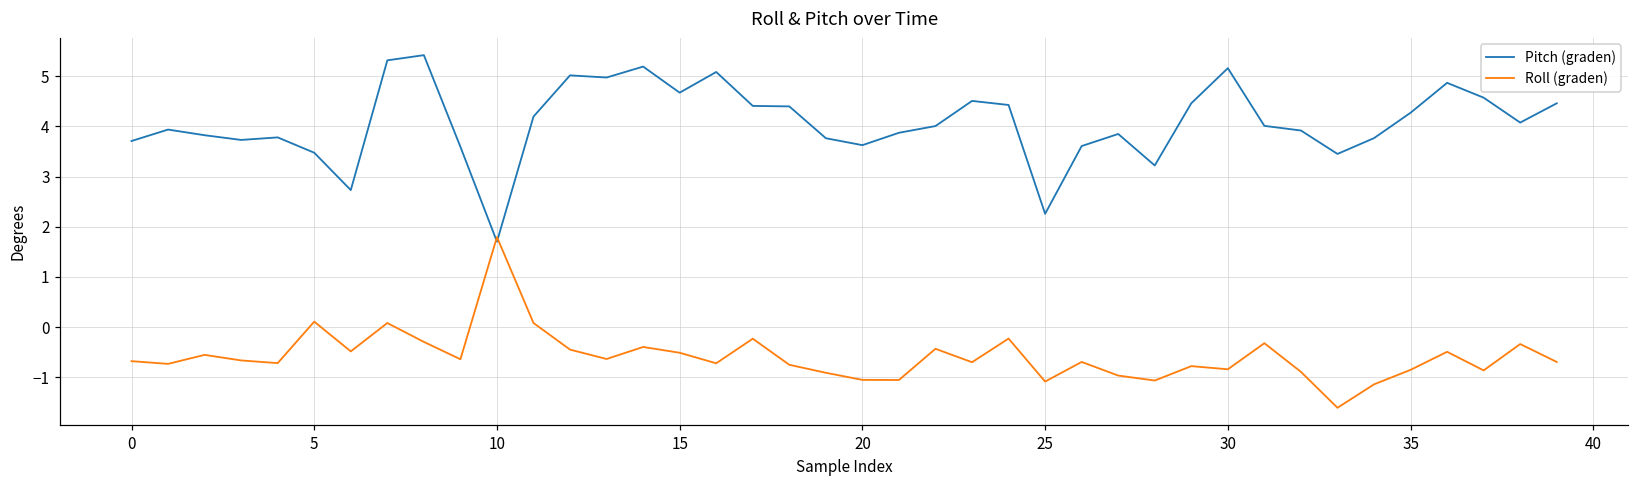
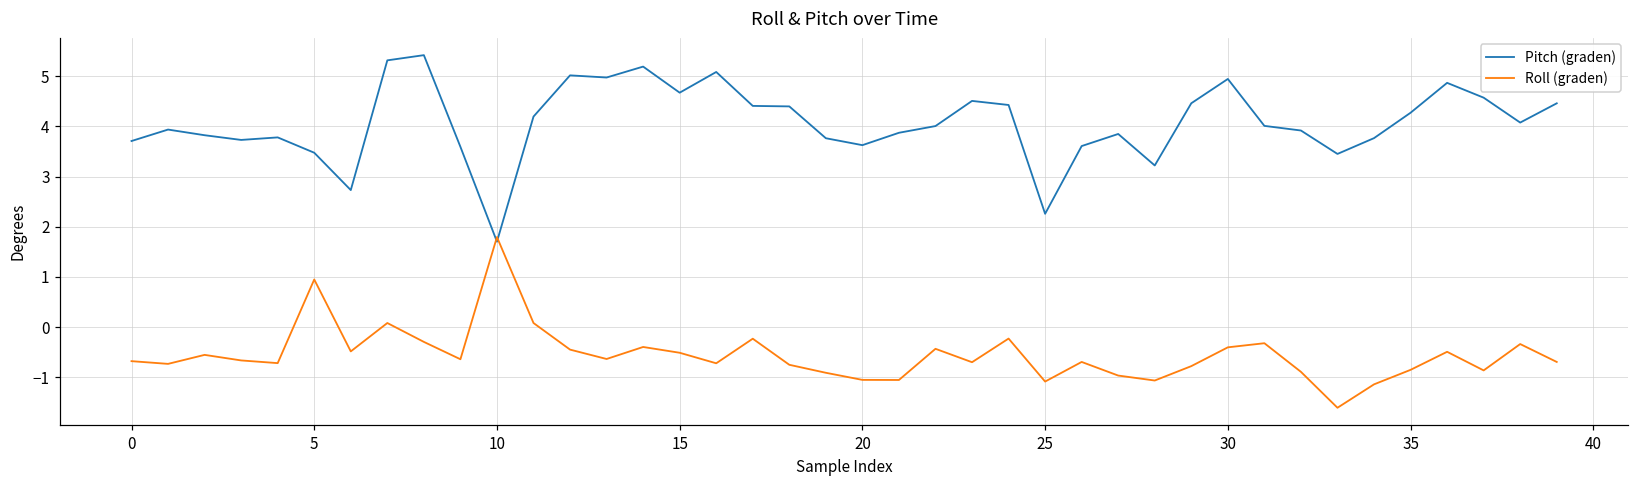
  {
    "Pitch (graden)": {
      "0": 3.7,
      "5": 3.5,
      "10": 1.7,
      "15": 4.7,
      "20": 3.6,
      "25": 2.3,
-     "30": 5.2,
+     "30": 4.9,
      "35": 4.3
    },
    "Roll (graden)": {
      "0": -0.7,
-     "5": 0.1,
+     "5": 0.9,
      "10": 1.8,
      "15": -0.5,
      "20": -1.1,
      "25": -1.1,
-     "30": -0.8,
+     "30": -0.4,
      "35": -0.9
    }
  }
